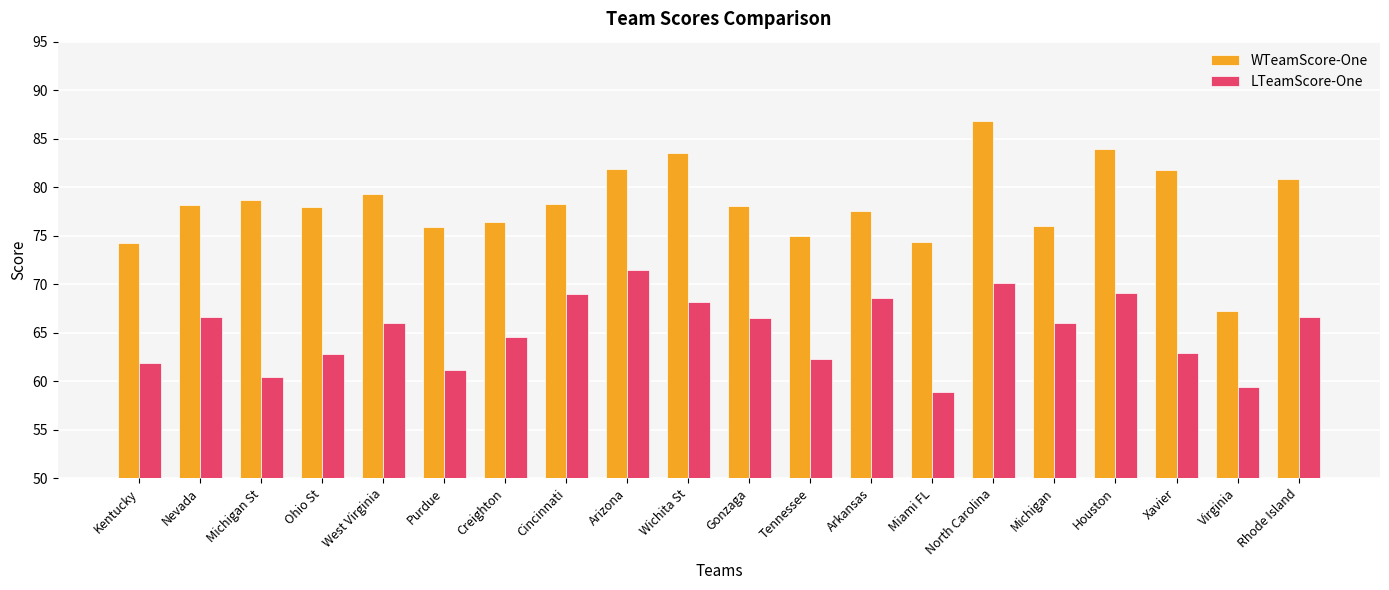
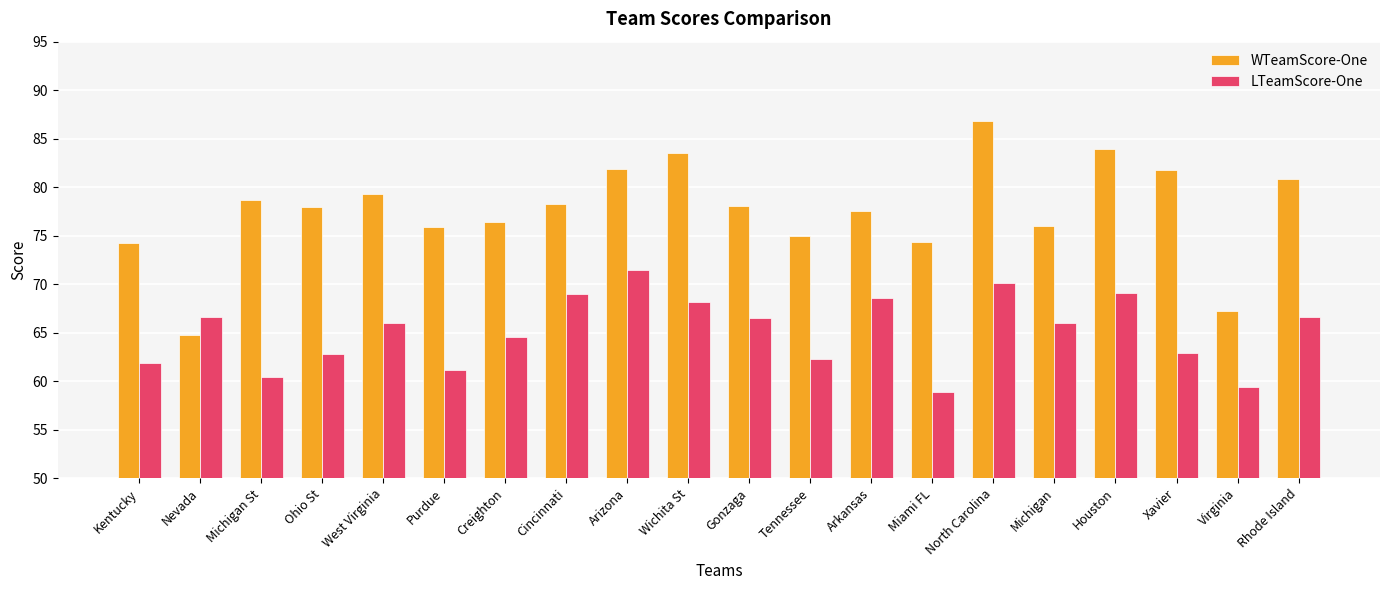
  {
    "WTeamScore-One": {
      "Kentucky": 74,
-     "Nevada": 78,
+     "Nevada": 65,
      "Michigan St": 79,
      "Ohio St": 78,
      "West Virginia": 79,
      "Purdue": 76,
      "Creighton": 76,
      "Cincinnati": 78,
      "Arizona": 82,
      "Wichita St": 83,
      "Gonzaga": 78,
      "Tennessee": 75,
      "Arkansas": 78,
      "Miami FL": 74,
      "North Carolina": 87,
      "Michigan": 76,
      "Houston": 84,
      "Xavier": 82,
      "Virginia": 67,
      "Rhode Island": 81
    },
    "LTeamScore-One": {
      "Kentucky": 62,
      "Nevada": 67,
      "Michigan St": 60,
      "Ohio St": 63,
      "West Virginia": 66,
      "Purdue": 61,
      "Creighton": 65,
      "Cincinnati": 69,
      "Arizona": 71,
      "Wichita St": 68,
      "Gonzaga": 67,
      "Tennessee": 62,
      "Arkansas": 69,
      "Miami FL": 59,
      "North Carolina": 70,
      "Michigan": 66,
      "Houston": 69,
      "Xavier": 63,
      "Virginia": 59,
      "Rhode Island": 67
    }
  }
